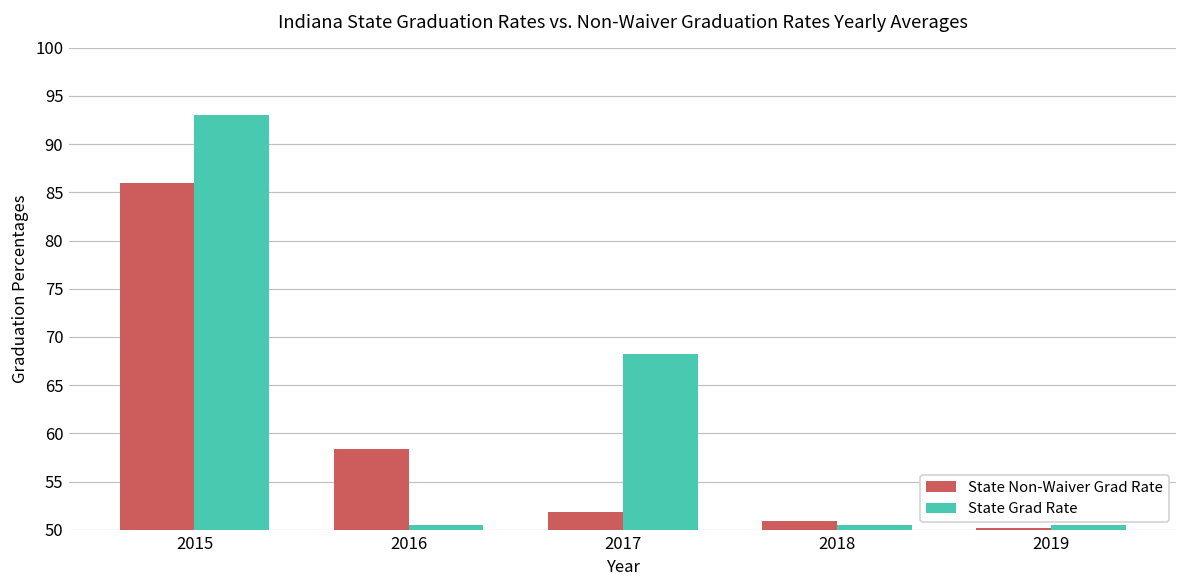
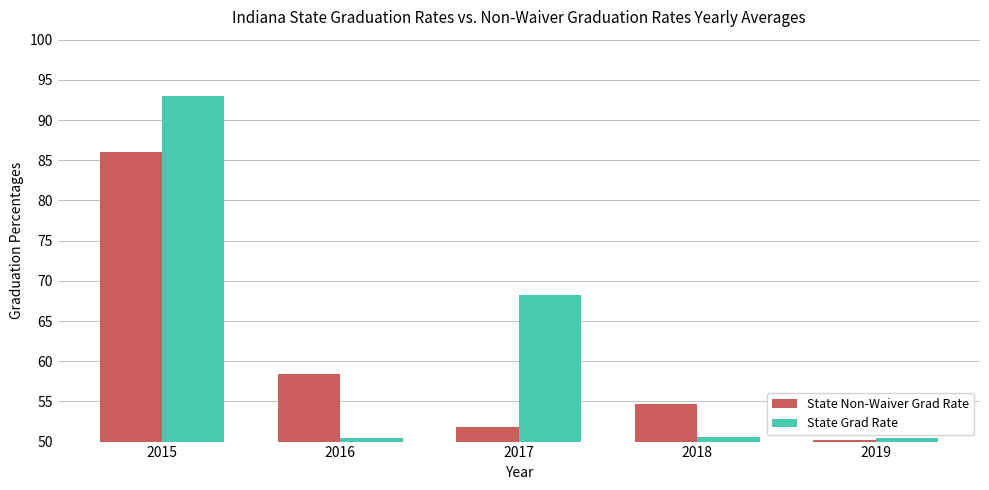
  {
    "State Non-Waiver Grad Rate": {
      "2015": 86,
      "2016": 58,
      "2017": 52,
-     "2018": 51,
+     "2018": 55,
      "2019": 50
    },
    "State Grad Rate": {
      "2015": 93,
      "2016": 50,
      "2017": 68,
      "2018": 51,
      "2019": 50
    }
  }
